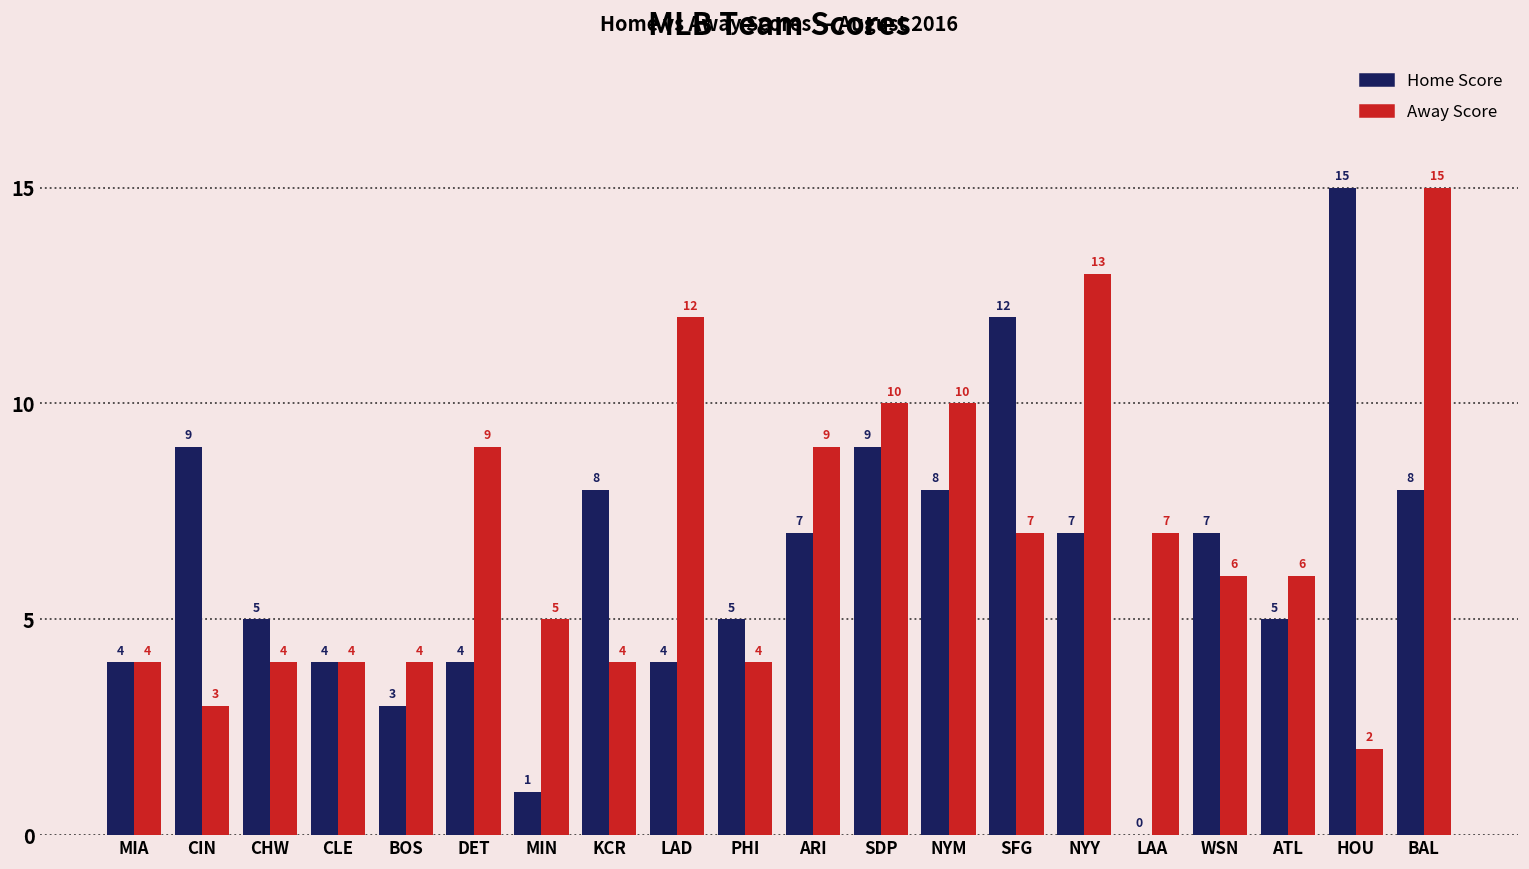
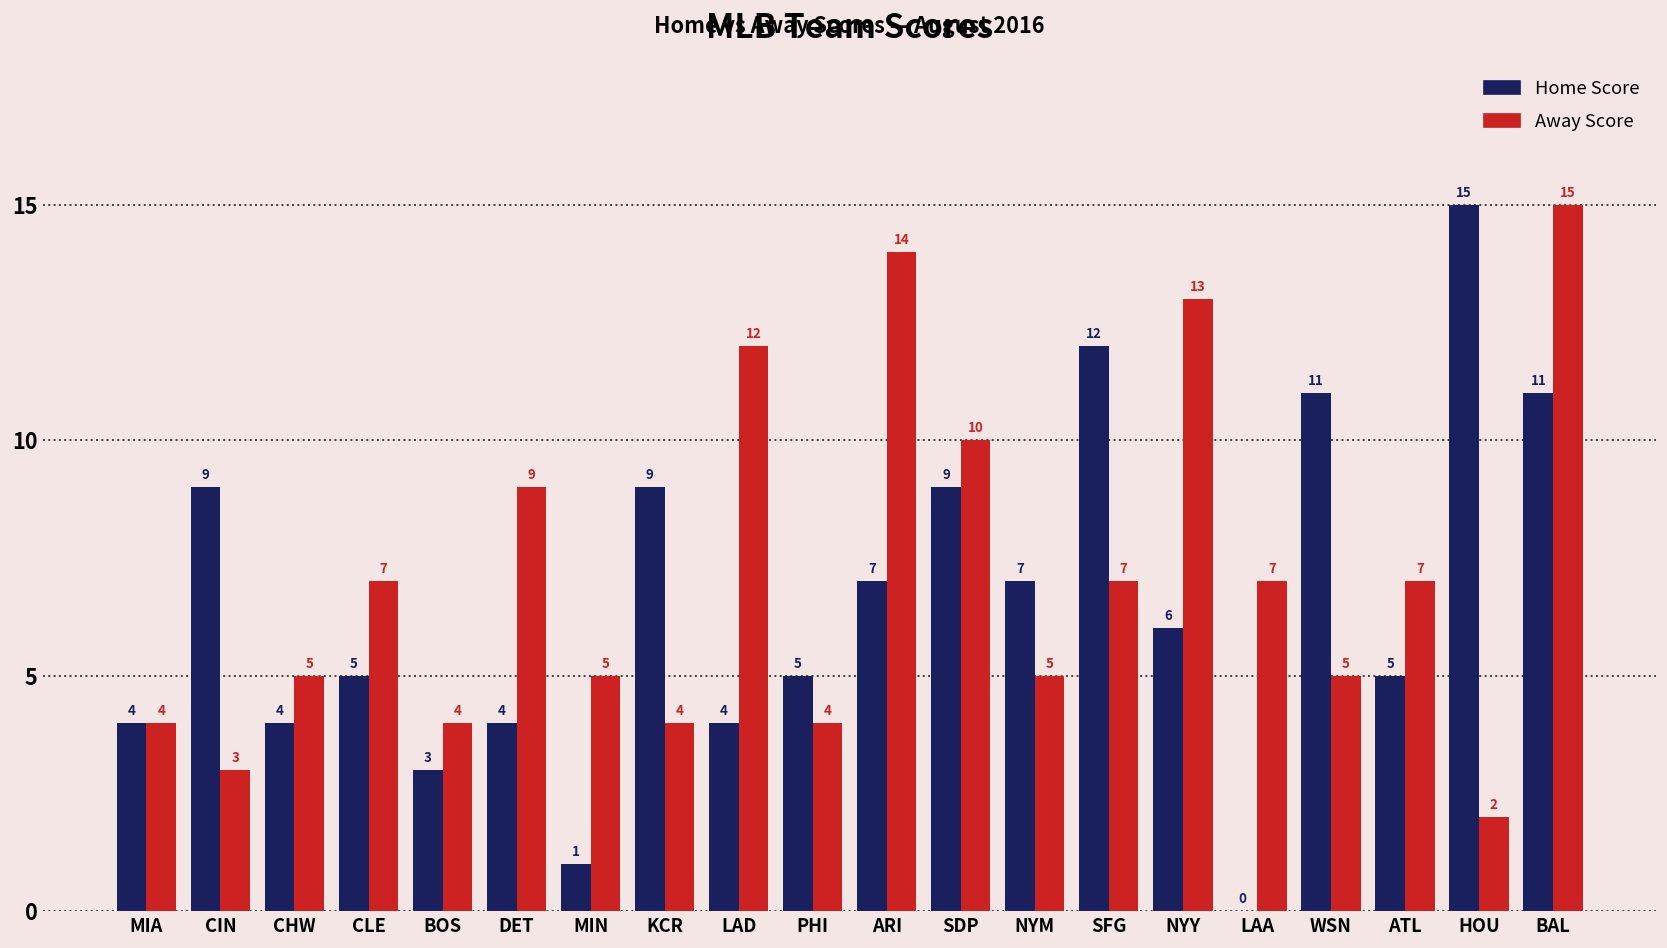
  {
    "Home Score": {
      "MIA": 4,
      "CIN": 9,
-     "CHW": 5,
-     "CLE": 4,
+     "CHW": 4,
+     "CLE": 5,
      "BOS": 3,
      "DET": 4,
      "MIN": 1,
-     "KCR": 8,
+     "KCR": 9,
      "LAD": 4,
      "PHI": 5,
      "ARI": 7,
      "SDP": 9,
-     "NYM": 8,
+     "NYM": 7,
      "SFG": 12,
-     "NYY": 7,
+     "NYY": 6,
      "LAA": 0,
-     "WSN": 7,
+     "WSN": 11,
      "ATL": 5,
      "HOU": 15,
-     "BAL": 8
+     "BAL": 11
    },
    "Away Score": {
      "MIA": 4,
      "CIN": 3,
-     "CHW": 4,
-     "CLE": 4,
+     "CHW": 5,
+     "CLE": 7,
      "BOS": 4,
      "DET": 9,
      "MIN": 5,
      "KCR": 4,
      "LAD": 12,
      "PHI": 4,
-     "ARI": 9,
+     "ARI": 14,
      "SDP": 10,
-     "NYM": 10,
+     "NYM": 5,
      "SFG": 7,
      "NYY": 13,
      "LAA": 7,
-     "WSN": 6,
-     "ATL": 6,
+     "WSN": 5,
+     "ATL": 7,
      "HOU": 2,
      "BAL": 15
    }
  }
